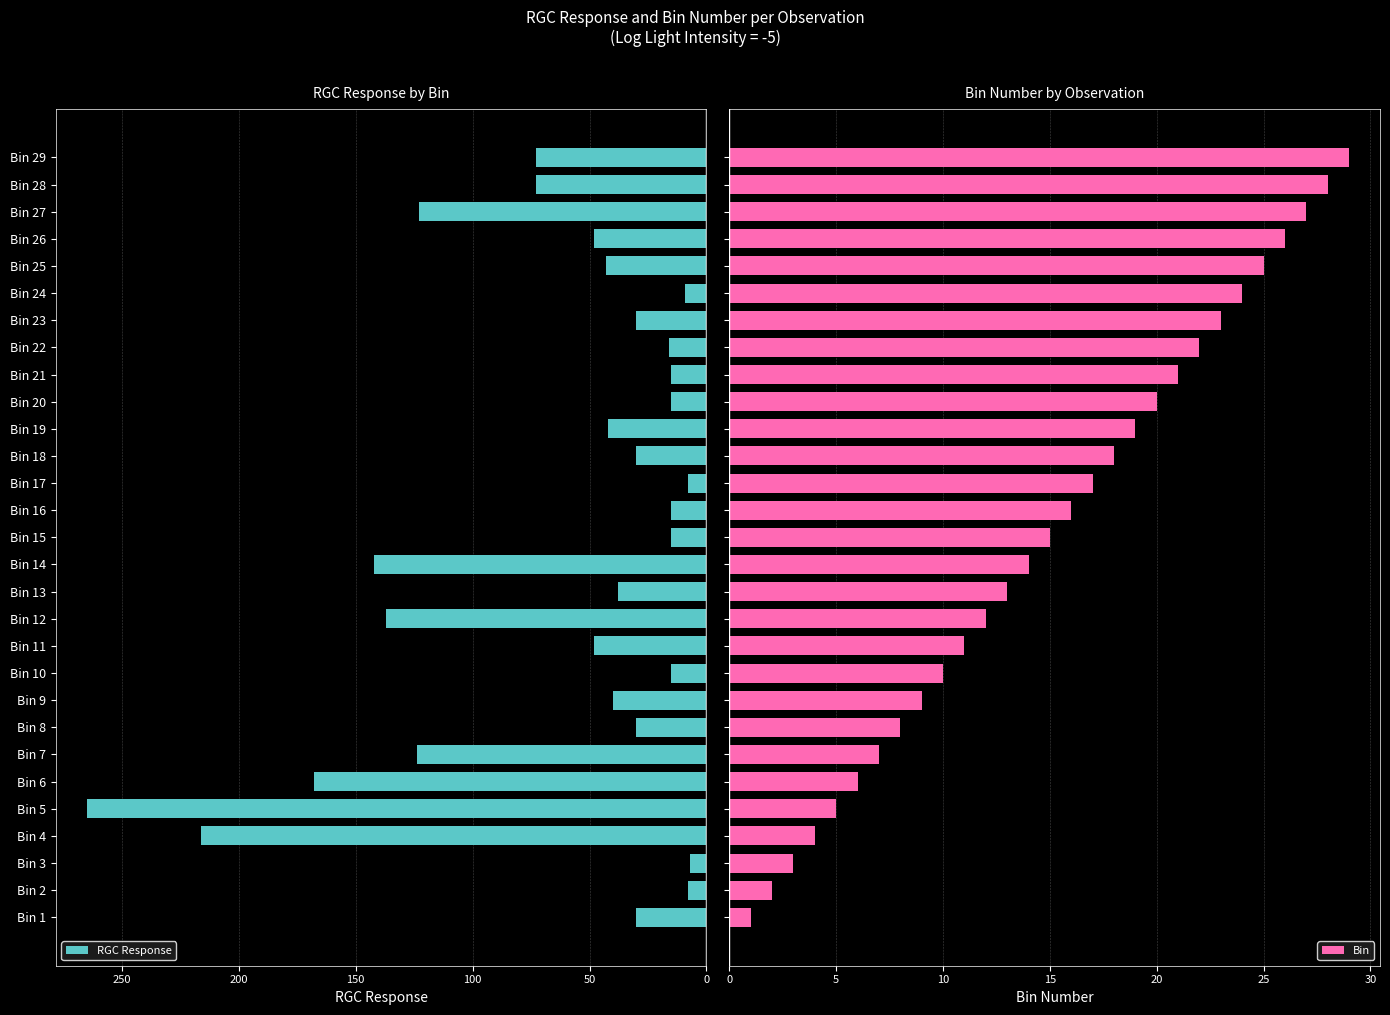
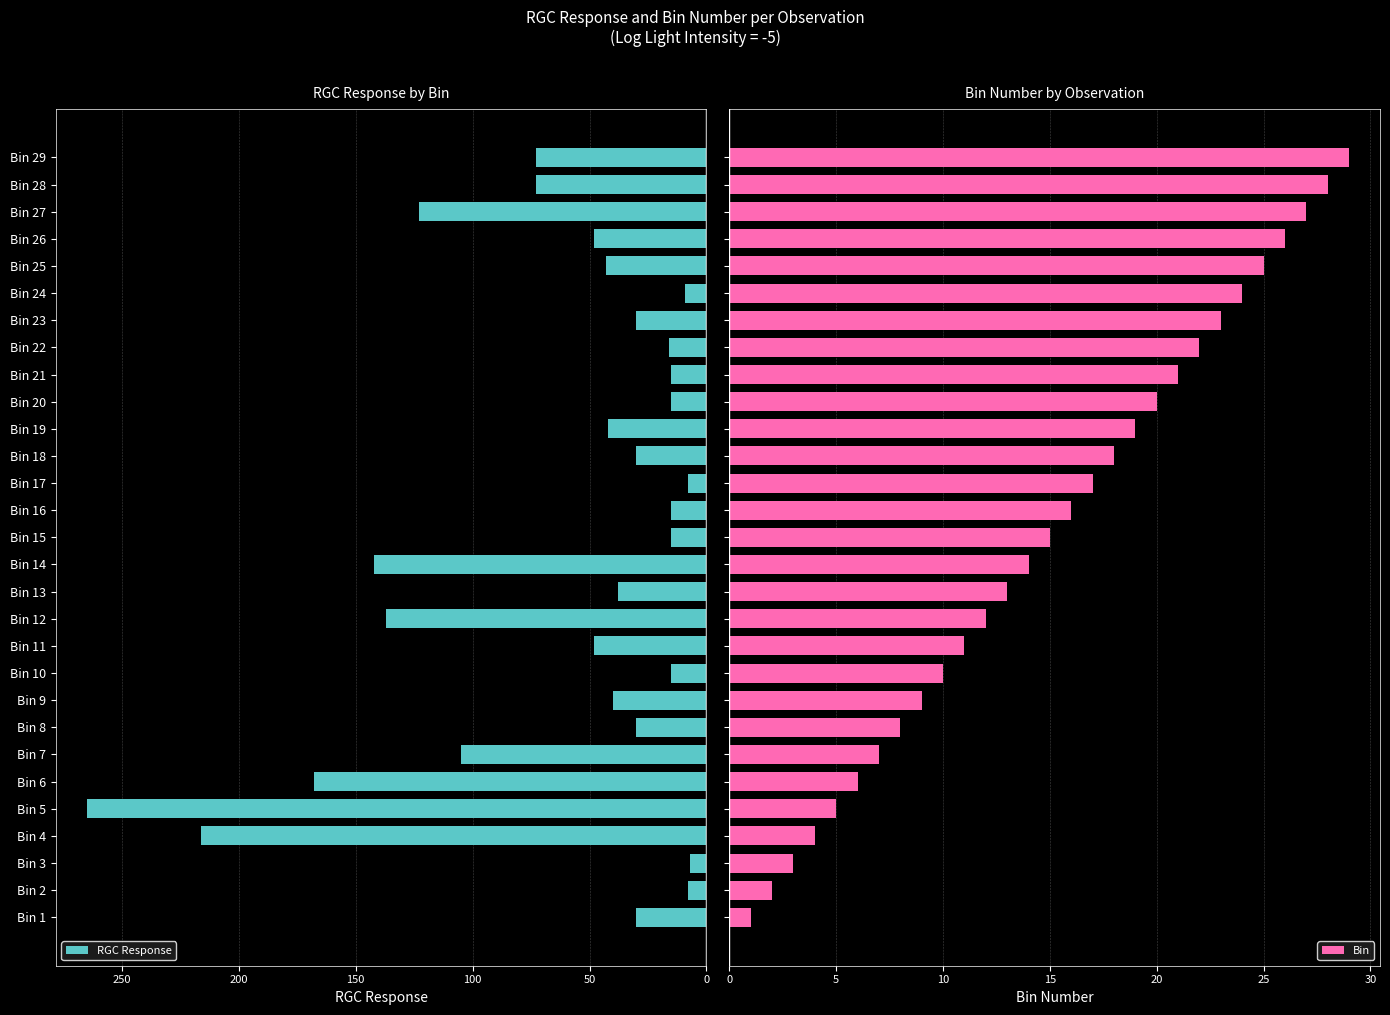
  {
    "RGC Response by Bin": {
      "Bin 29": 73,
      "Bin 28": 73,
      "Bin 27": 123,
      "Bin 26": 48,
      "Bin 25": 43,
      "Bin 24": 9,
      "Bin 23": 30,
      "Bin 22": 16,
      "Bin 21": 15,
      "Bin 20": 15,
      "Bin 19": 42,
      "Bin 18": 30,
      "Bin 17": 8,
      "Bin 16": 15,
      "Bin 15": 15,
      "Bin 14": 142,
      "Bin 13": 38,
      "Bin 12": 137,
      "Bin 11": 48,
      "Bin 10": 15,
      "Bin 9": 40,
      "Bin 8": 30,
-     "Bin 7": 124,
+     "Bin 7": 105,
      "Bin 6": 168,
      "Bin 5": 265,
      "Bin 4": 216,
      "Bin 3": 7,
      "Bin 2": 8,
      "Bin 1": 30
    }
  }
